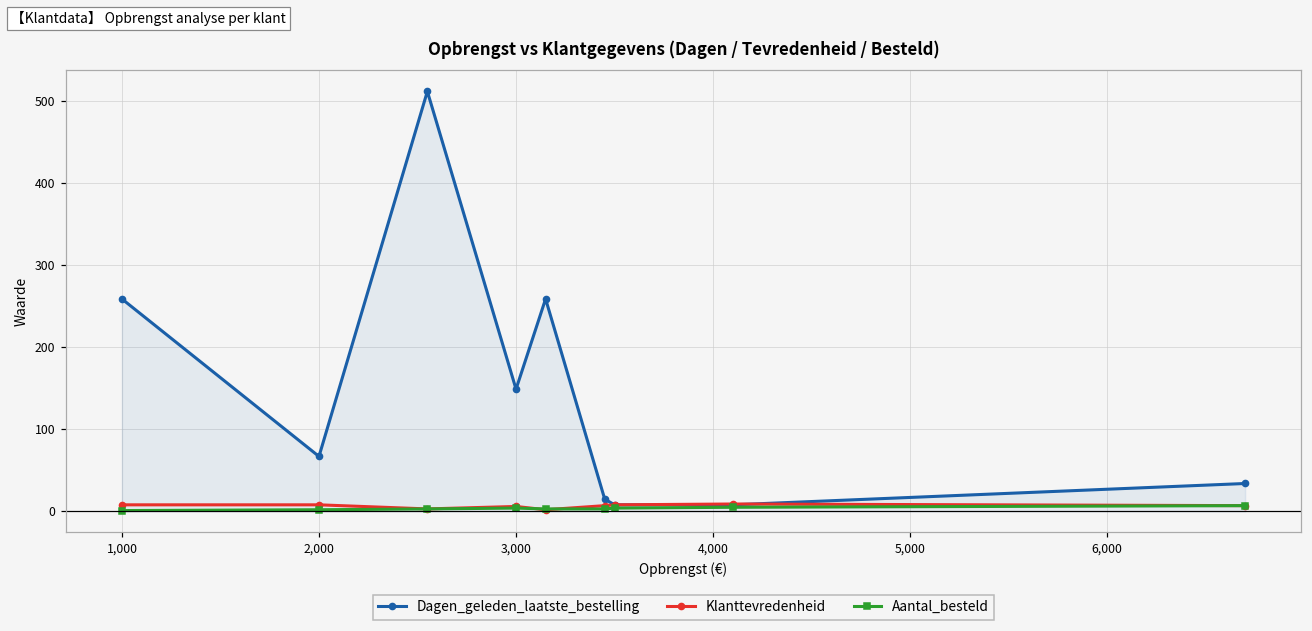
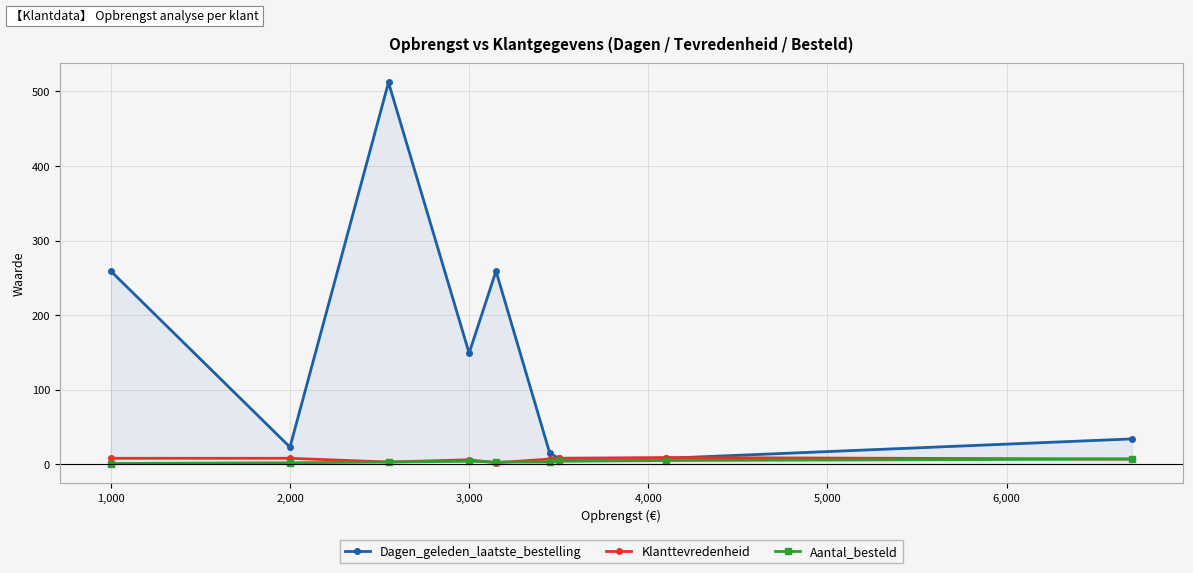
  {
    "Dagen_geleden_laatste_bestelling": {
      "1,000": 260,
-     "2,000": 70,
+     "2,000": 20,
      "3,000": 150
    },
    "Klanttevredenheid": {
      "1,000": 10,
      "2,000": 10
    },
    "Aantal_besteld": {
      "1,000": 0,
      "2,000": 0
    }
  }
